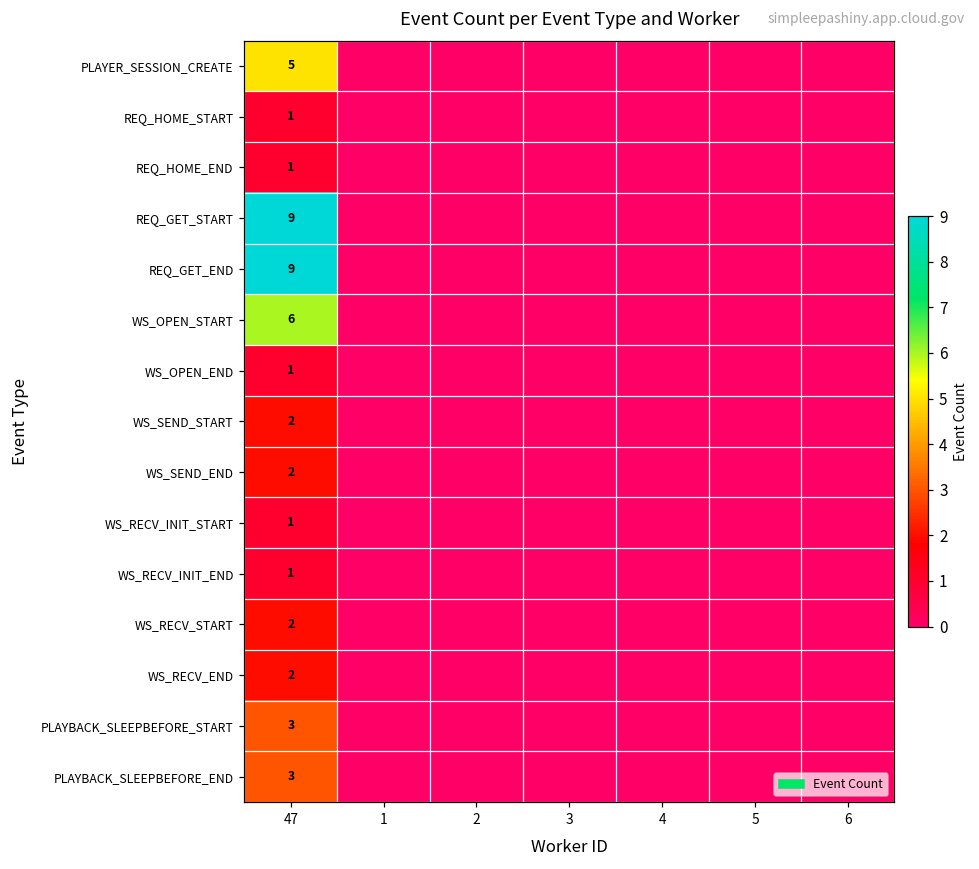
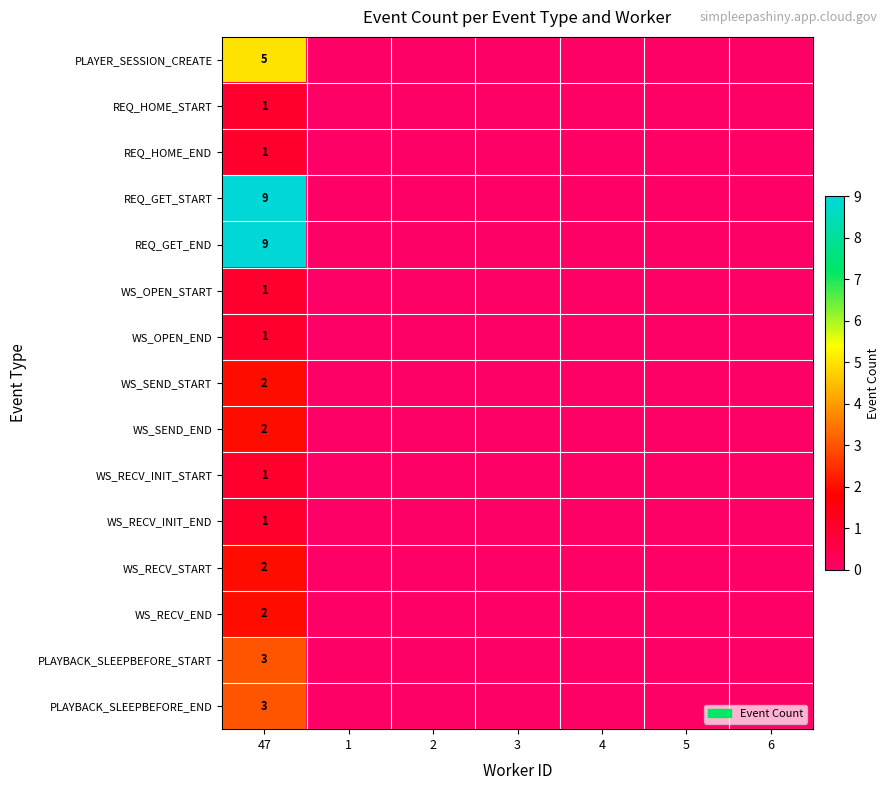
  {
    "PLAYER_SESSION_CREATE": {
      "47": 5
    },
    "REQ_HOME_START": {
      "47": 1
    },
    "REQ_HOME_END": {
      "47": 1
    },
    "REQ_GET_START": {
      "47": 9
    },
    "REQ_GET_END": {
      "47": 9
    },
    "WS_OPEN_START": {
-     "47": 6
+     "47": 1
    },
    "WS_OPEN_END": {
      "47": 1
    },
    "WS_SEND_START": {
      "47": 2
    },
    "WS_SEND_END": {
      "47": 2
    },
    "WS_RECV_INIT_START": {
      "47": 1
    },
    "WS_RECV_INIT_END": {
      "47": 1
    },
    "WS_RECV_START": {
      "47": 2
    },
    "WS_RECV_END": {
      "47": 2
    },
    "PLAYBACK_SLEEPBEFORE_START": {
      "47": 3
    },
    "PLAYBACK_SLEEPBEFORE_END": {
      "47": 3
    }
  }
